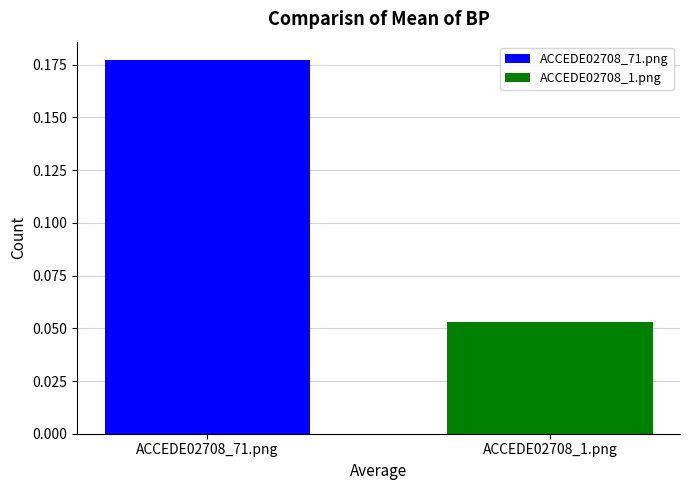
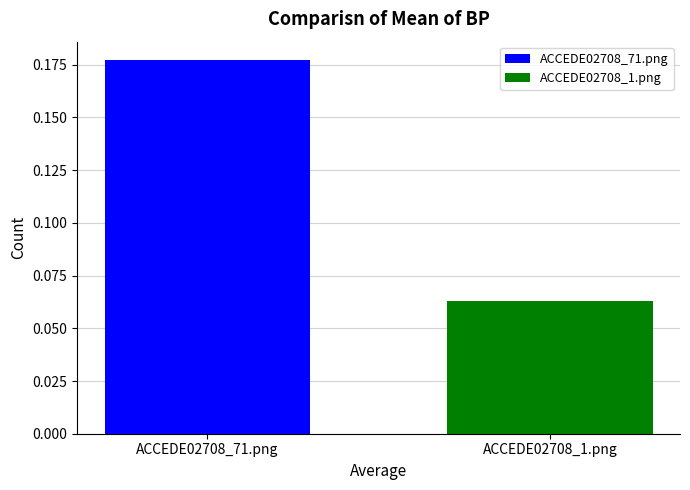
  {
    "ACCEDE02708_71.png": 0.177,
-   "ACCEDE02708_1.png": 0.053
+   "ACCEDE02708_1.png": 0.063
  }
